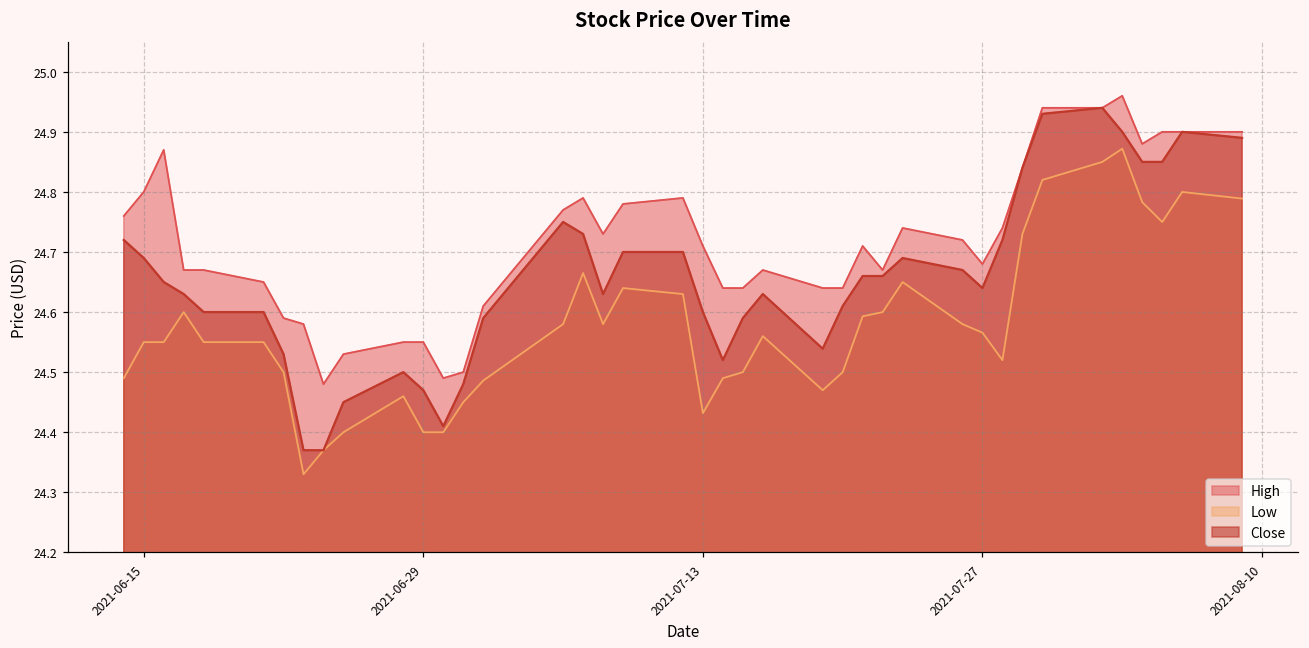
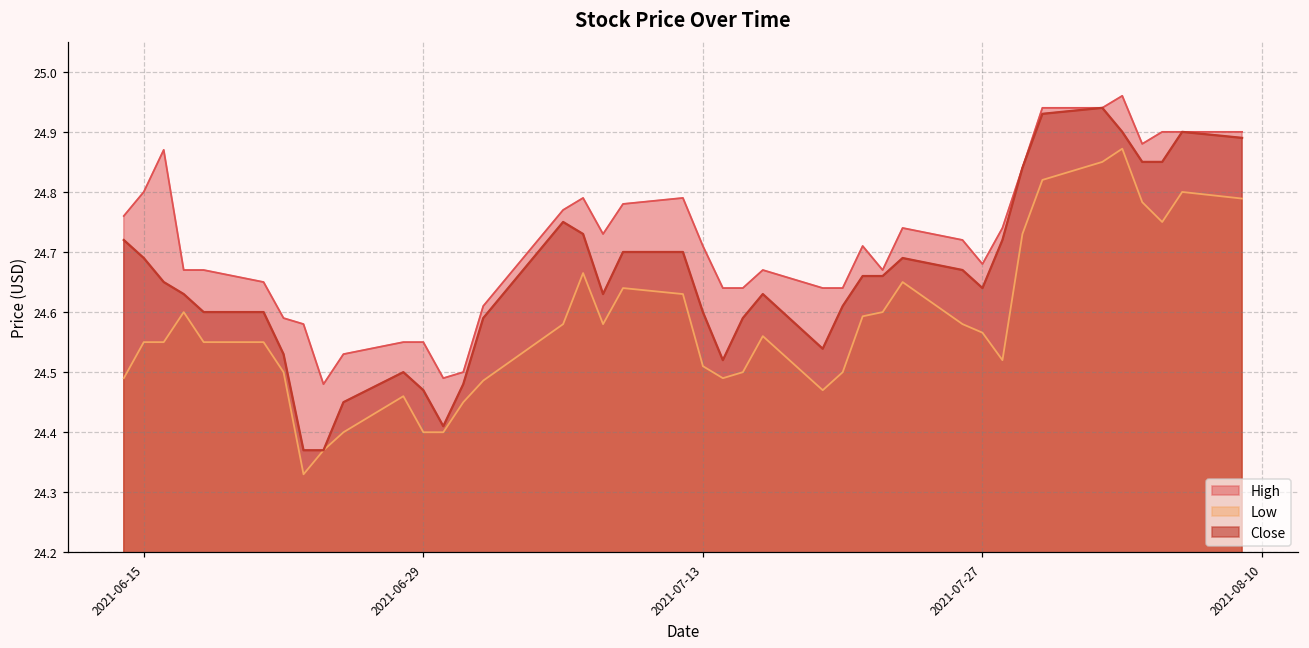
  {
    "Low": {
      "2021-06-15": 24.55,
      "2021-06-29": 24.40,
-     "2021-07-13": 24.43,
+     "2021-07-13": 24.51,
      "2021-07-27": 24.57
    }
  }
